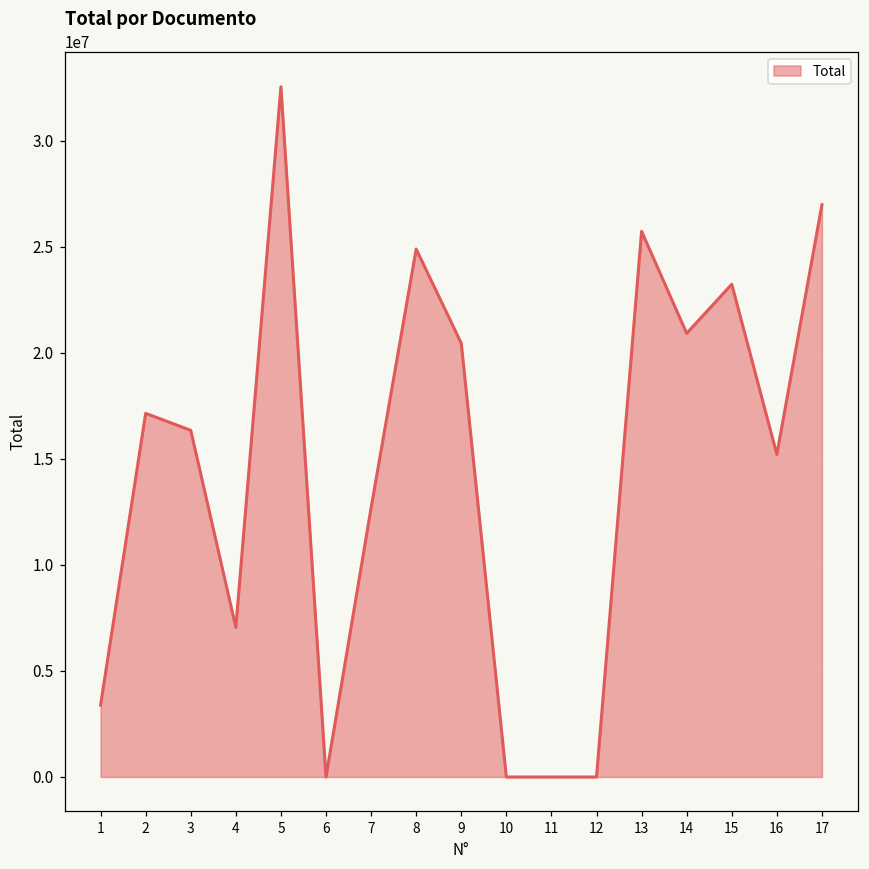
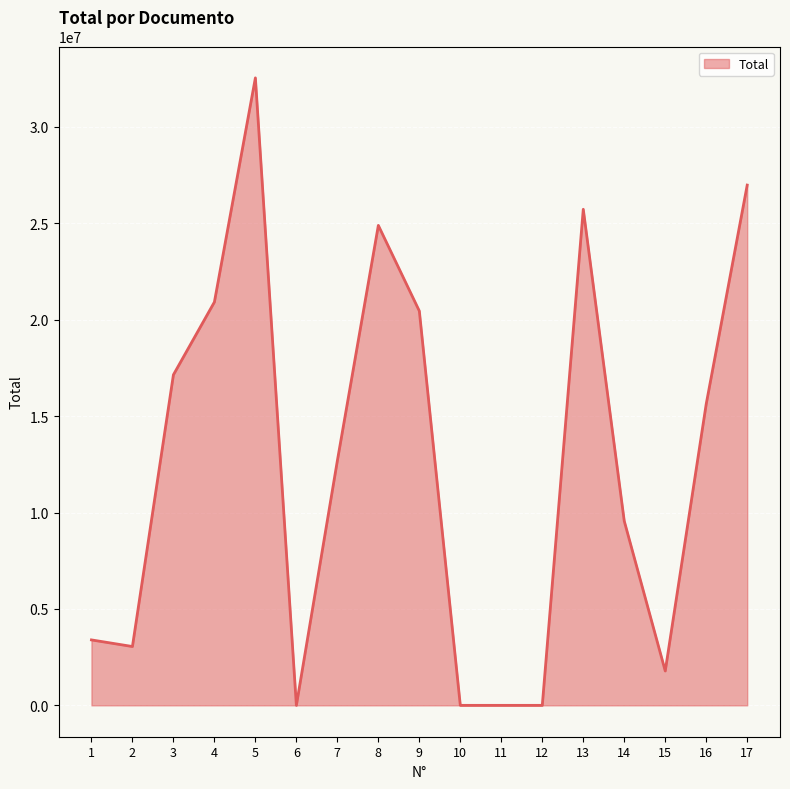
  {
    "1": 3400000,
-   "2": 17100000,
-   "3": 16300000,
-   "4": 7100000,
+   "2": 3100000,
+   "3": 17100000,
+   "4": 20900000,
    "5": 32500000,
    "6": 0,
    "7": 12700000,
    "8": 24900000,
    "9": 20500000,
    "10": 0,
    "11": 0,
    "12": 0,
    "13": 25700000,
-   "14": 20900000,
-   "15": 23200000,
-   "16": 15200000,
+   "14": 9600000,
+   "15": 1800000,
+   "16": 15600000,
    "17": 27000000
  }
